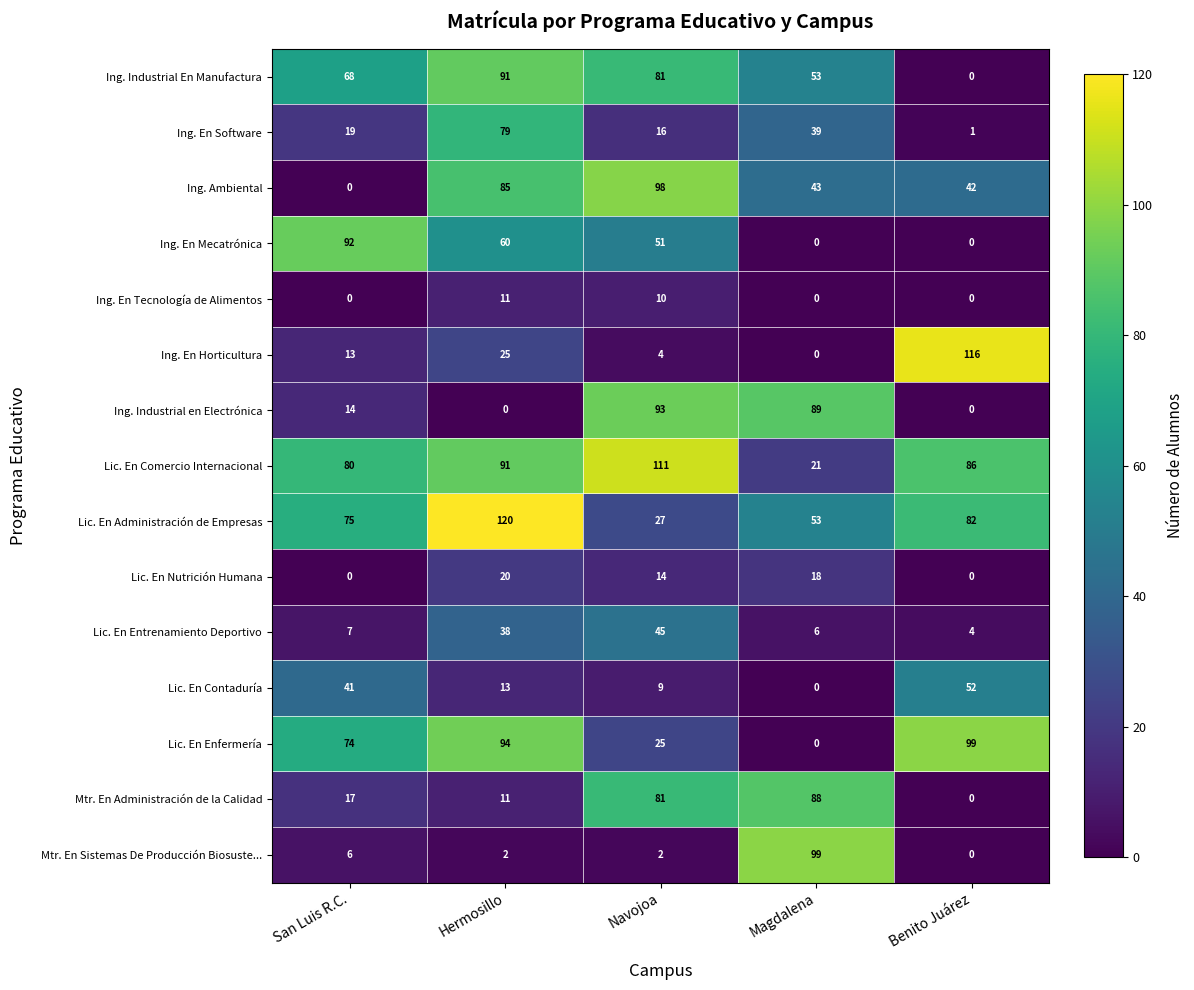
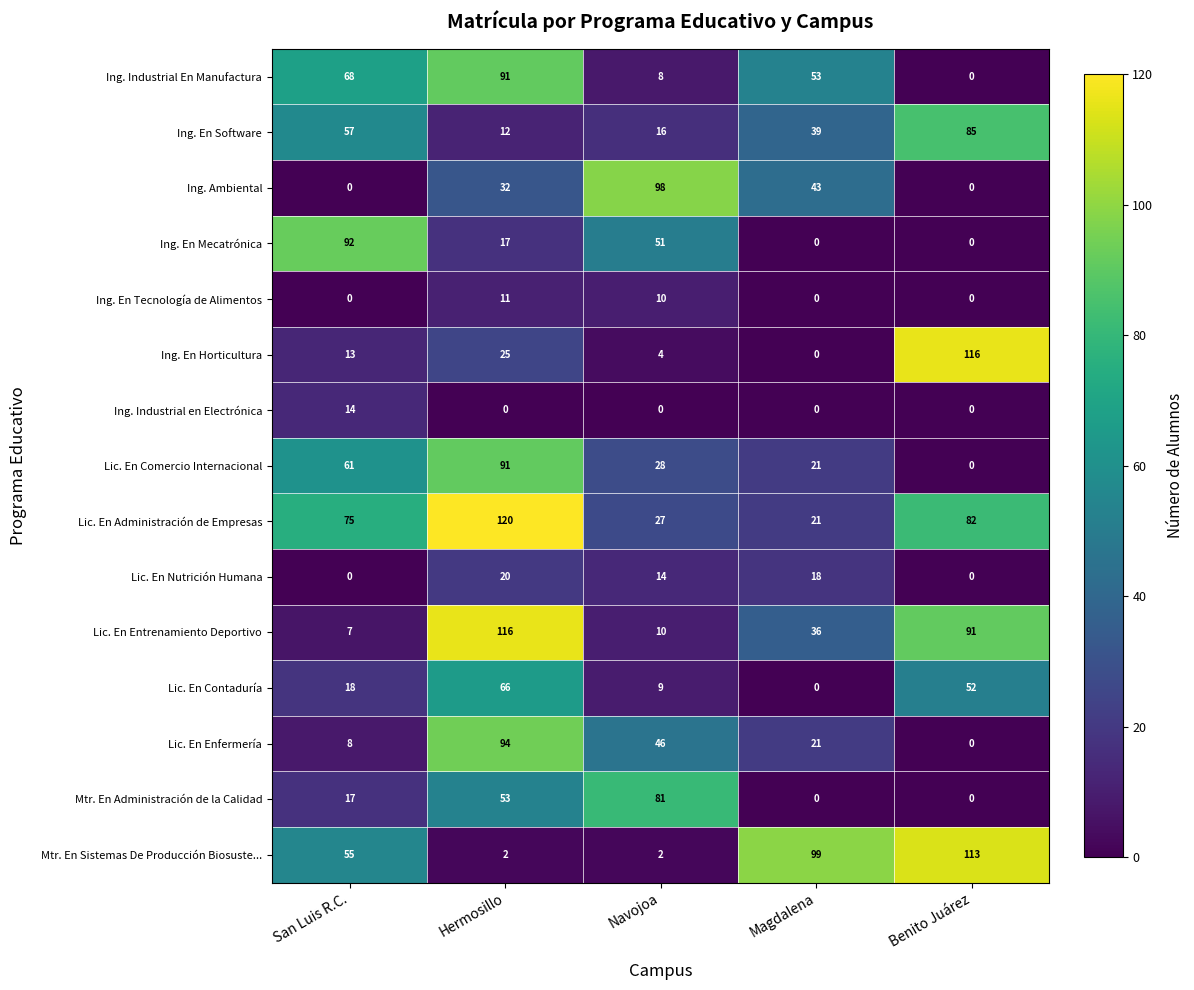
  {
    "Ing. Industrial En Manufactura": {
      "San Luis R.C.": 68,
      "Hermosillo": 91,
-     "Navojoa": 81,
+     "Navojoa": 8,
      "Magdalena": 53,
      "Benito Juárez": 0
    },
    "Ing. En Software": {
-     "San Luis R.C.": 19,
-     "Hermosillo": 79,
+     "San Luis R.C.": 57,
+     "Hermosillo": 12,
      "Navojoa": 16,
      "Magdalena": 39,
-     "Benito Juárez": 1
+     "Benito Juárez": 85
    },
    "Ing. Ambiental": {
      "San Luis R.C.": 0,
-     "Hermosillo": 85,
+     "Hermosillo": 32,
      "Navojoa": 98,
      "Magdalena": 43,
-     "Benito Juárez": 42
+     "Benito Juárez": 0
    },
    "Ing. En Mecatrónica": {
      "San Luis R.C.": 92,
-     "Hermosillo": 60,
+     "Hermosillo": 17,
      "Navojoa": 51,
      "Magdalena": 0,
      "Benito Juárez": 0
    },
    "Ing. En Tecnología de Alimentos": {
      "San Luis R.C.": 0,
      "Hermosillo": 11,
      "Navojoa": 10,
      "Magdalena": 0,
      "Benito Juárez": 0
    },
    "Ing. En Horticultura": {
      "San Luis R.C.": 13,
      "Hermosillo": 25,
      "Navojoa": 4,
      "Magdalena": 0,
      "Benito Juárez": 116
    },
    "Ing. Industrial en Electrónica": {
      "San Luis R.C.": 14,
      "Hermosillo": 0,
-     "Navojoa": 93,
-     "Magdalena": 89,
+     "Navojoa": 0,
+     "Magdalena": 0,
      "Benito Juárez": 0
    },
    "Lic. En Comercio Internacional": {
-     "San Luis R.C.": 80,
+     "San Luis R.C.": 61,
      "Hermosillo": 91,
-     "Navojoa": 111,
+     "Navojoa": 28,
      "Magdalena": 21,
-     "Benito Juárez": 86
+     "Benito Juárez": 0
    },
    "Lic. En Administración de Empresas": {
      "San Luis R.C.": 75,
      "Hermosillo": 120,
      "Navojoa": 27,
-     "Magdalena": 53,
+     "Magdalena": 21,
      "Benito Juárez": 82
    },
    "Lic. En Nutrición Humana": {
      "San Luis R.C.": 0,
      "Hermosillo": 20,
      "Navojoa": 14,
      "Magdalena": 18,
      "Benito Juárez": 0
    },
    "Lic. En Entrenamiento Deportivo": {
      "San Luis R.C.": 7,
-     "Hermosillo": 38,
-     "Navojoa": 45,
-     "Magdalena": 6,
-     "Benito Juárez": 4
+     "Hermosillo": 116,
+     "Navojoa": 10,
+     "Magdalena": 36,
+     "Benito Juárez": 91
    },
    "Lic. En Contaduría": {
-     "San Luis R.C.": 41,
-     "Hermosillo": 13,
+     "San Luis R.C.": 18,
+     "Hermosillo": 66,
      "Navojoa": 9,
      "Magdalena": 0,
      "Benito Juárez": 52
    },
    "Lic. En Enfermería": {
-     "San Luis R.C.": 74,
+     "San Luis R.C.": 8,
      "Hermosillo": 94,
-     "Navojoa": 25,
-     "Magdalena": 0,
-     "Benito Juárez": 99
+     "Navojoa": 46,
+     "Magdalena": 21,
+     "Benito Juárez": 0
    },
    "Mtr. En Administración de la Calidad": {
      "San Luis R.C.": 17,
-     "Hermosillo": 11,
+     "Hermosillo": 53,
      "Navojoa": 81,
-     "Magdalena": 88,
+     "Magdalena": 0,
      "Benito Juárez": 0
    },
    "Mtr. En Sistemas De Producción Biosuste...": {
-     "San Luis R.C.": 6,
+     "San Luis R.C.": 55,
      "Hermosillo": 2,
      "Navojoa": 2,
      "Magdalena": 99,
-     "Benito Juárez": 0
+     "Benito Juárez": 113
    }
  }
